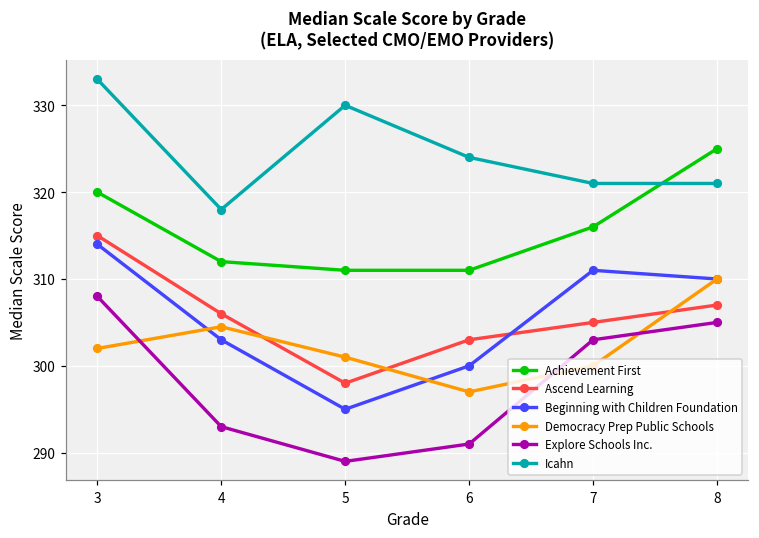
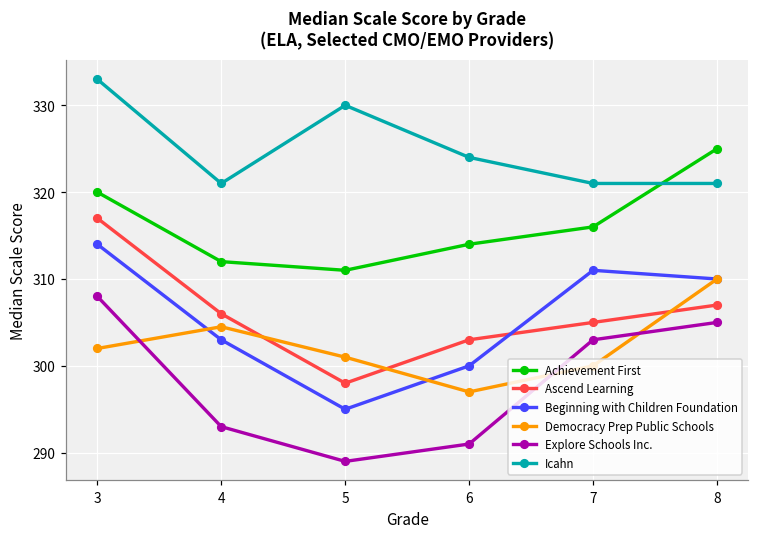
  {
    "Achievement First": {
      "3": 320,
      "4": 312,
      "5": 311,
-     "6": 311,
+     "6": 314,
      "7": 316,
      "8": 325
    },
    "Ascend Learning": {
-     "3": 315,
+     "3": 317,
      "4": 306,
      "5": 298,
      "6": 303,
      "7": 305,
      "8": 307
    },
    "Beginning with Children Foundation": {
      "3": 314,
      "4": 303,
      "5": 295,
      "6": 300,
      "7": 311
    },
    "Democracy Prep Public Schools": {
      "3": 302,
      "4": 305,
      "5": 301,
      "6": 297,
      "7": 300
    },
    "Explore Schools Inc.": {
      "3": 308,
      "4": 293,
      "5": 289,
      "6": 291,
      "7": 303,
      "8": 305
    },
    "Icahn": {
      "3": 333,
-     "4": 318,
+     "4": 321,
      "5": 330,
      "6": 324,
      "7": 321,
      "8": 321
    }
  }
